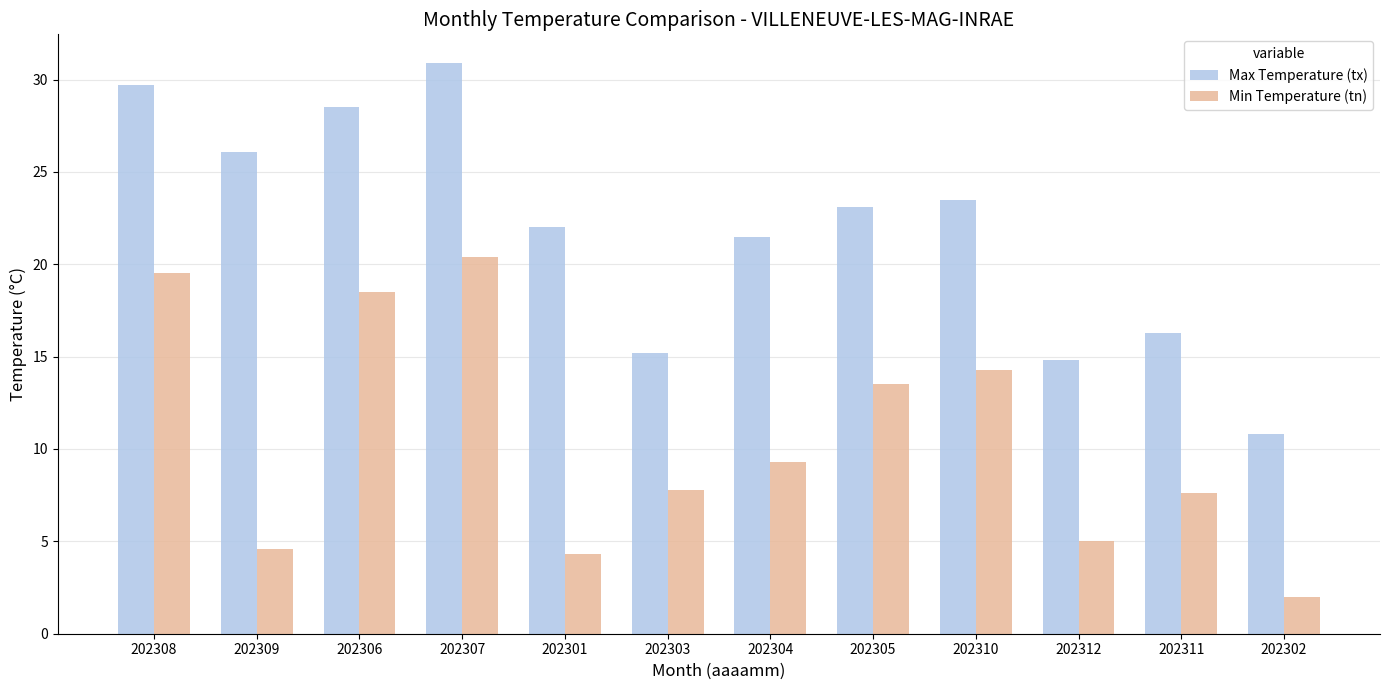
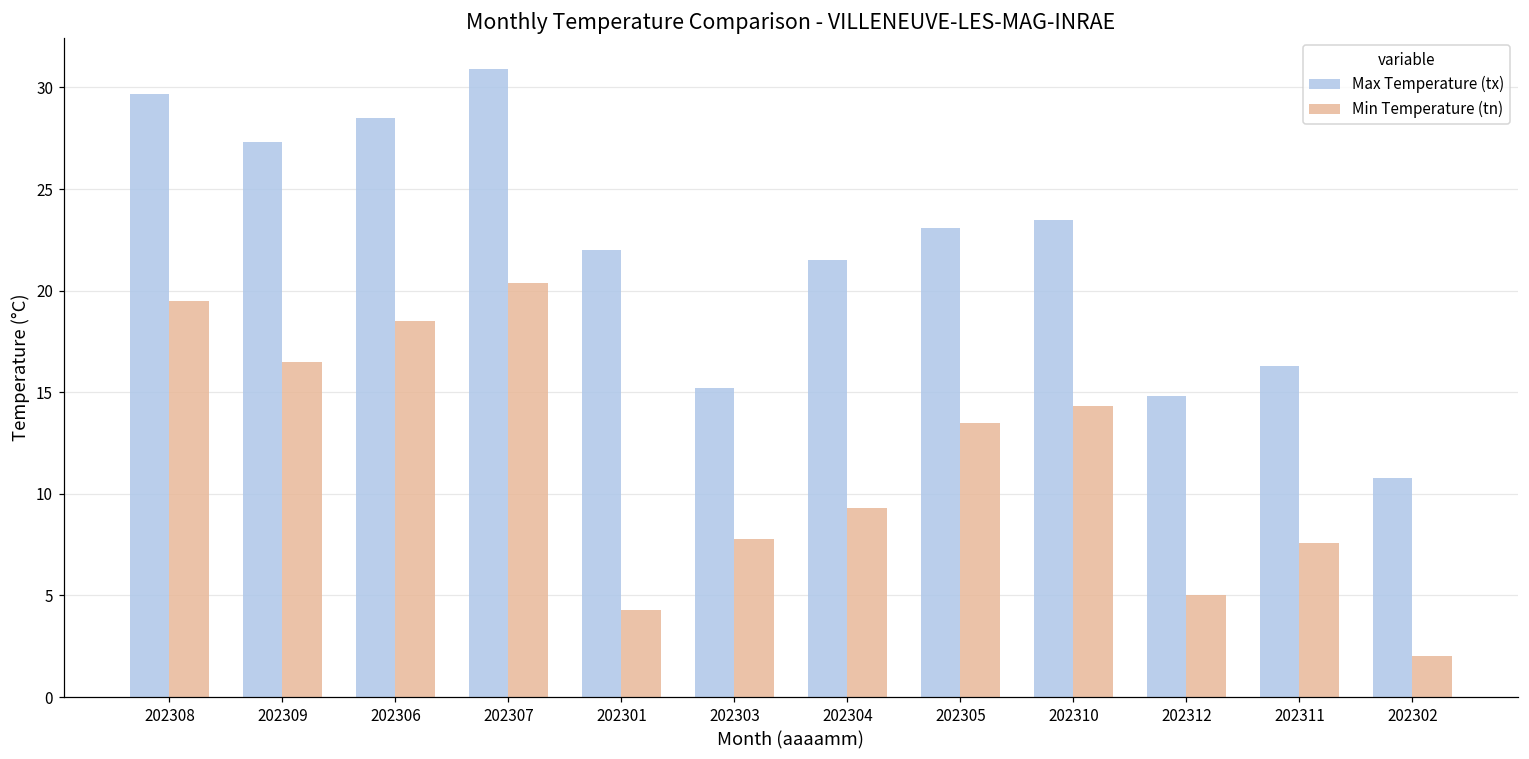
  {
    "Max Temperature (tx)": {
      "202308": 29.7,
-     "202309": 26.1,
+     "202309": 27.3,
      "202306": 28.5,
      "202307": 30.9,
      "202301": 22.0,
      "202303": 15.2,
      "202304": 21.5,
      "202305": 23.1,
      "202310": 23.5,
      "202312": 14.8,
      "202311": 16.3,
      "202302": 10.8
    },
    "Min Temperature (tn)": {
      "202308": 19.5,
-     "202309": 4.6,
+     "202309": 16.5,
      "202306": 18.5,
      "202307": 20.4,
      "202301": 4.3,
      "202303": 7.8,
      "202304": 9.3,
      "202305": 13.5,
      "202310": 14.3,
      "202312": 5.0,
      "202311": 7.6,
      "202302": 2.0
    }
  }
